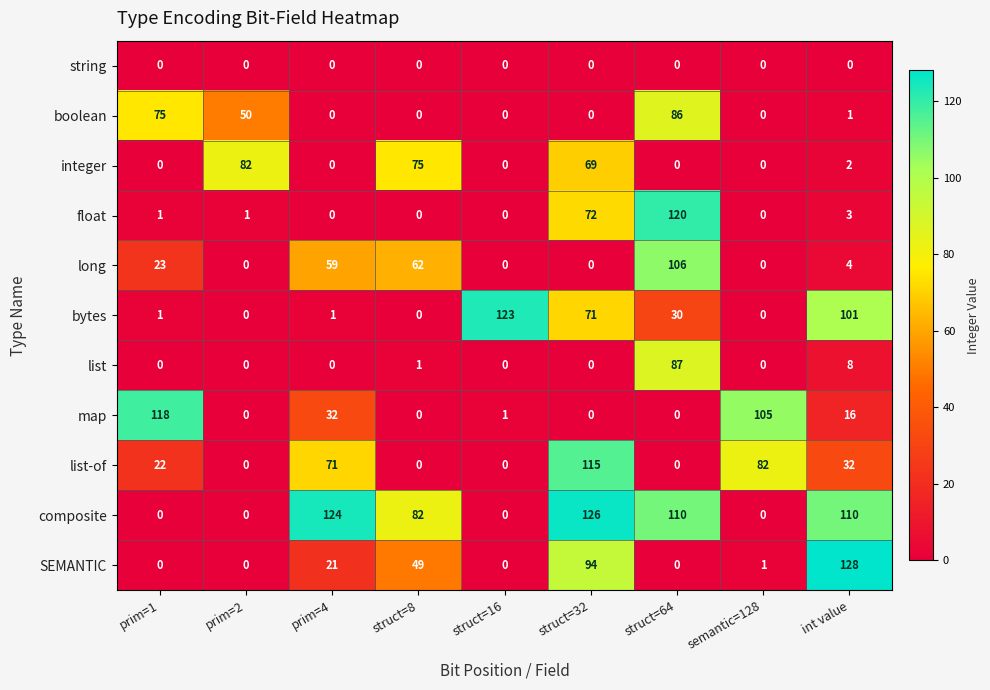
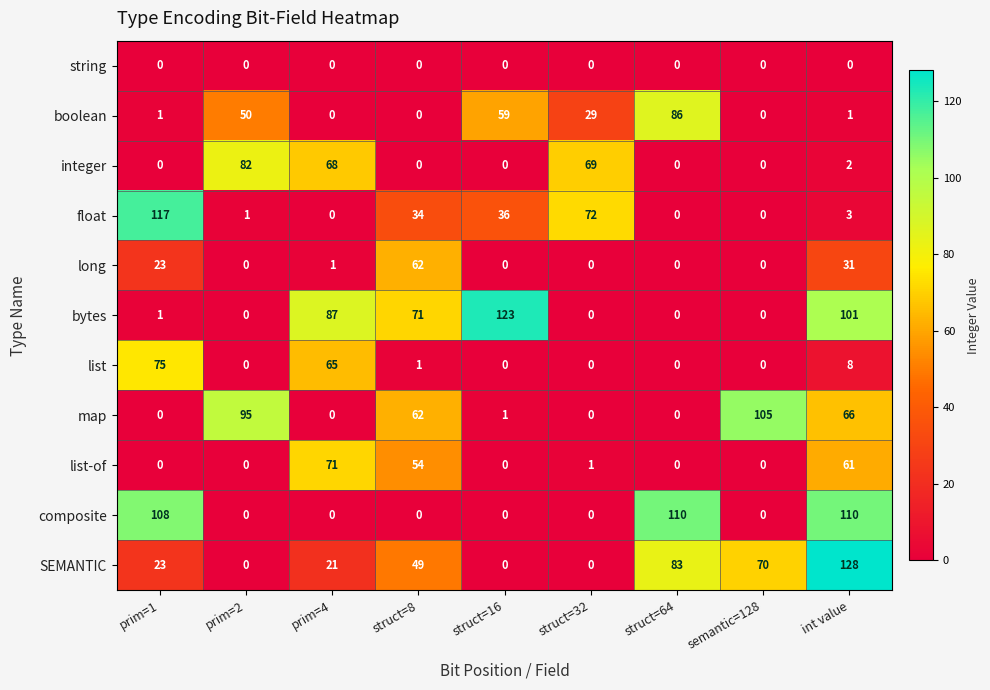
  {
    "string": {
      "prim=1": 0,
      "prim=2": 0,
      "prim=4": 0,
      "struct=8": 0,
      "struct=16": 0,
      "struct=32": 0,
      "struct=64": 0,
      "semantic=128": 0,
      "int value": 0
    },
    "boolean": {
-     "prim=1": 75,
+     "prim=1": 1,
      "prim=2": 50,
      "prim=4": 0,
      "struct=8": 0,
-     "struct=16": 0,
-     "struct=32": 0,
+     "struct=16": 59,
+     "struct=32": 29,
      "struct=64": 86,
      "semantic=128": 0,
      "int value": 1
    },
    "integer": {
      "prim=1": 0,
      "prim=2": 82,
-     "prim=4": 0,
-     "struct=8": 75,
+     "prim=4": 68,
+     "struct=8": 0,
      "struct=16": 0,
      "struct=32": 69,
      "struct=64": 0,
      "semantic=128": 0,
      "int value": 2
    },
    "float": {
-     "prim=1": 1,
+     "prim=1": 117,
      "prim=2": 1,
      "prim=4": 0,
-     "struct=8": 0,
-     "struct=16": 0,
+     "struct=8": 34,
+     "struct=16": 36,
      "struct=32": 72,
-     "struct=64": 120,
+     "struct=64": 0,
      "semantic=128": 0,
      "int value": 3
    },
    "long": {
      "prim=1": 23,
      "prim=2": 0,
-     "prim=4": 59,
+     "prim=4": 1,
      "struct=8": 62,
      "struct=16": 0,
      "struct=32": 0,
-     "struct=64": 106,
+     "struct=64": 0,
      "semantic=128": 0,
-     "int value": 4
+     "int value": 31
    },
    "bytes": {
      "prim=1": 1,
      "prim=2": 0,
-     "prim=4": 1,
-     "struct=8": 0,
+     "prim=4": 87,
+     "struct=8": 71,
      "struct=16": 123,
-     "struct=32": 71,
-     "struct=64": 30,
+     "struct=32": 0,
+     "struct=64": 0,
      "semantic=128": 0,
      "int value": 101
    },
    "list": {
-     "prim=1": 0,
+     "prim=1": 75,
      "prim=2": 0,
-     "prim=4": 0,
+     "prim=4": 65,
      "struct=8": 1,
      "struct=16": 0,
      "struct=32": 0,
-     "struct=64": 87,
+     "struct=64": 0,
      "semantic=128": 0,
      "int value": 8
    },
    "map": {
-     "prim=1": 118,
-     "prim=2": 0,
-     "prim=4": 32,
-     "struct=8": 0,
+     "prim=1": 0,
+     "prim=2": 95,
+     "prim=4": 0,
+     "struct=8": 62,
      "struct=16": 1,
      "struct=32": 0,
      "struct=64": 0,
      "semantic=128": 105,
-     "int value": 16
+     "int value": 66
    },
    "list-of": {
-     "prim=1": 22,
+     "prim=1": 0,
      "prim=2": 0,
      "prim=4": 71,
-     "struct=8": 0,
+     "struct=8": 54,
      "struct=16": 0,
-     "struct=32": 115,
+     "struct=32": 1,
      "struct=64": 0,
-     "semantic=128": 82,
-     "int value": 32
+     "semantic=128": 0,
+     "int value": 61
    },
    "composite": {
-     "prim=1": 0,
+     "prim=1": 108,
      "prim=2": 0,
-     "prim=4": 124,
-     "struct=8": 82,
+     "prim=4": 0,
+     "struct=8": 0,
      "struct=16": 0,
-     "struct=32": 126,
+     "struct=32": 0,
      "struct=64": 110,
      "semantic=128": 0,
      "int value": 110
    },
    "SEMANTIC": {
-     "prim=1": 0,
+     "prim=1": 23,
      "prim=2": 0,
      "prim=4": 21,
      "struct=8": 49,
      "struct=16": 0,
-     "struct=32": 94,
-     "struct=64": 0,
-     "semantic=128": 1,
+     "struct=32": 0,
+     "struct=64": 83,
+     "semantic=128": 70,
      "int value": 128
    }
  }
